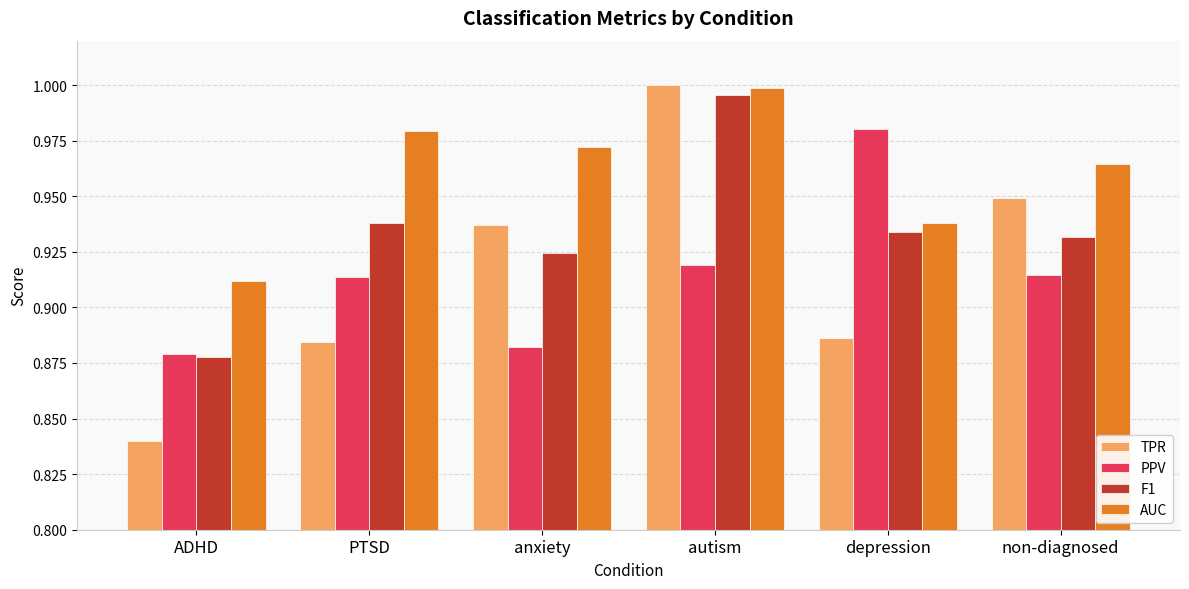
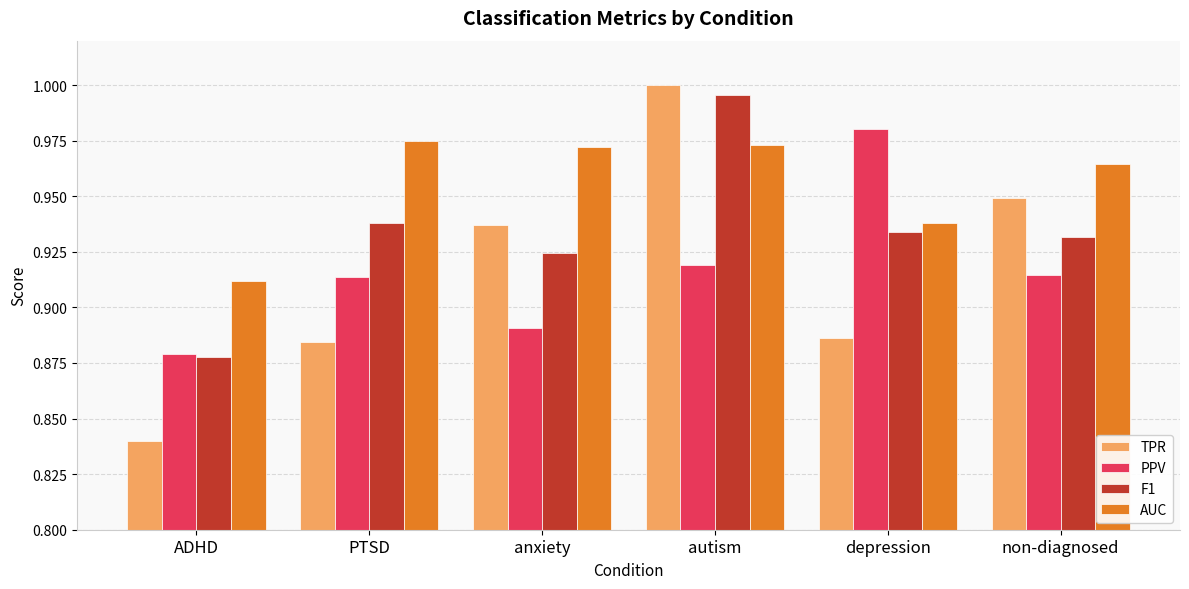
  {
    "TPR": {
      "ADHD": 0.840,
      "PTSD": 0.885,
      "anxiety": 0.937,
      "autism": 1.000,
      "depression": 0.886,
      "non-diagnosed": 0.949
    },
    "PPV": {
      "ADHD": 0.879,
      "PTSD": 0.914,
-     "anxiety": 0.882,
+     "anxiety": 0.891,
      "autism": 0.919,
      "depression": 0.980,
      "non-diagnosed": 0.915
    },
    "F1": {
      "ADHD": 0.878,
      "PTSD": 0.938,
      "anxiety": 0.925,
      "autism": 0.996,
      "depression": 0.934,
      "non-diagnosed": 0.932
    },
    "AUC": {
      "ADHD": 0.912,
-     "PTSD": 0.979,
+     "PTSD": 0.975,
      "anxiety": 0.972,
-     "autism": 0.999,
+     "autism": 0.973,
      "depression": 0.938,
      "non-diagnosed": 0.964
    }
  }
